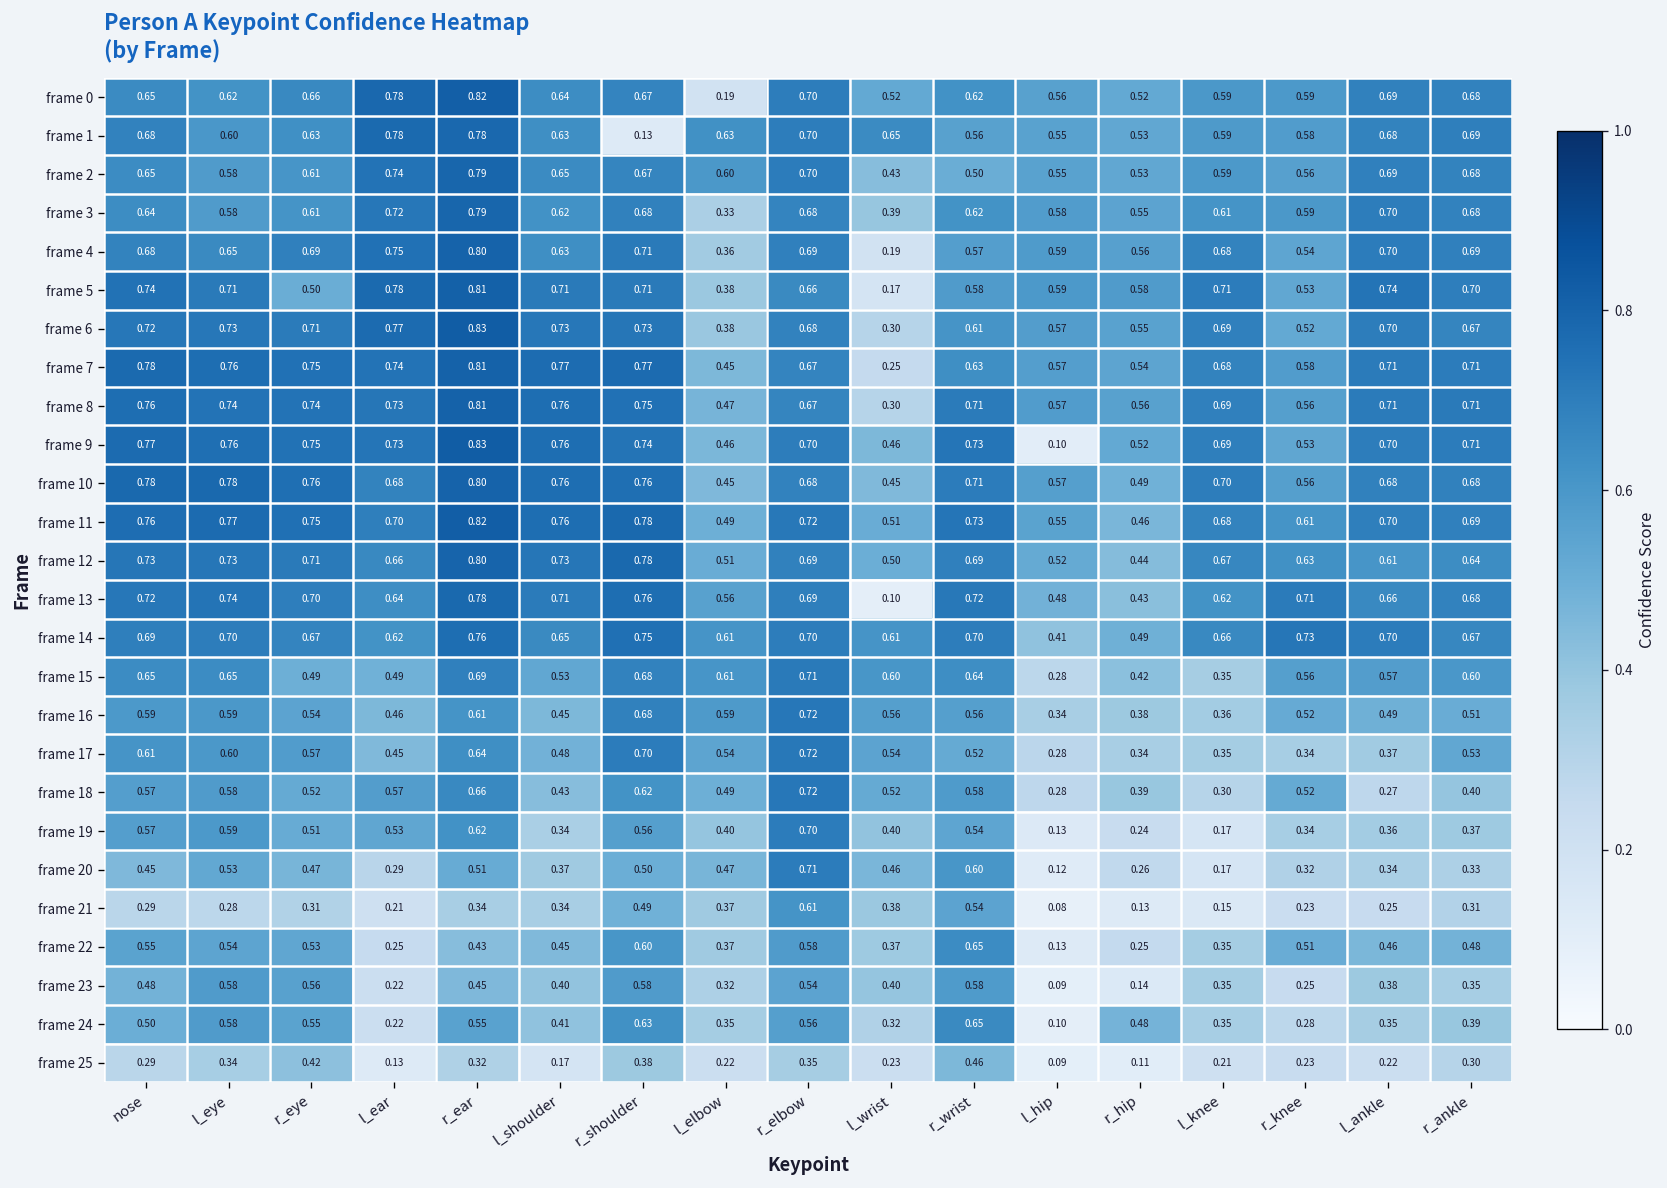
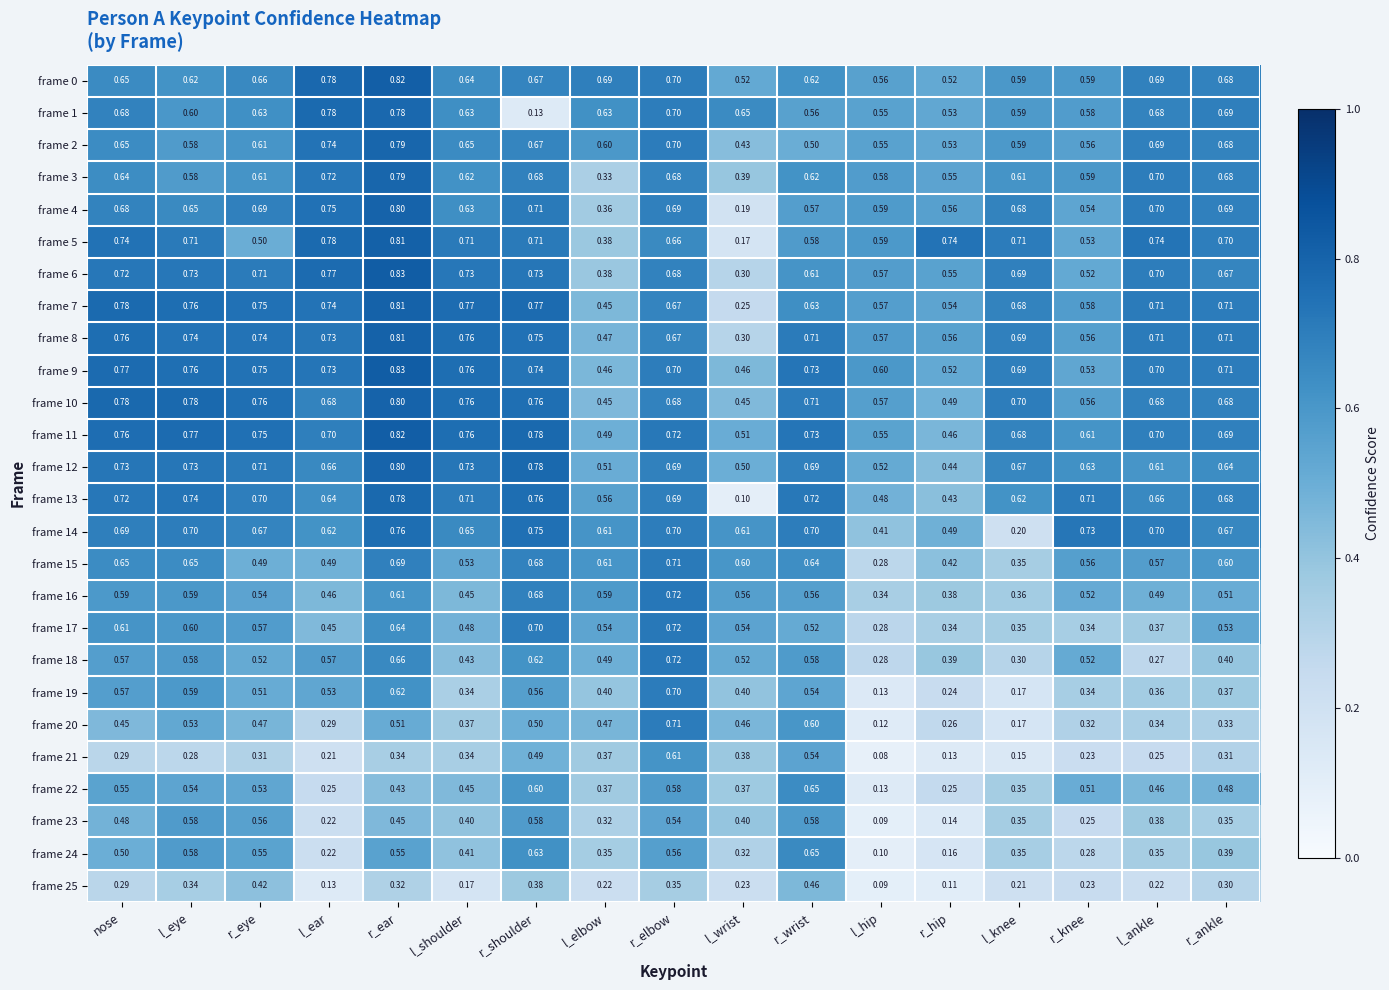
  {
    "frame 0": {
      "nose": 0.65,
      "l_eye": 0.62,
      "r_eye": 0.66,
      "l_ear": 0.78,
      "r_ear": 0.82,
      "l_shoulder": 0.64,
      "r_shoulder": 0.67,
-     "l_elbow": 0.19,
+     "l_elbow": 0.69,
      "r_elbow": 0.70,
      "l_wrist": 0.52,
      "r_wrist": 0.62,
      "l_hip": 0.56,
      "r_hip": 0.52,
      "l_knee": 0.59,
      "r_knee": 0.59,
      "l_ankle": 0.69,
      "r_ankle": 0.68
    },
    "frame 5": {
      "nose": 0.74,
      "l_eye": 0.71,
      "r_eye": 0.50,
      "l_ear": 0.78,
      "r_ear": 0.81,
      "l_shoulder": 0.71,
      "r_shoulder": 0.71,
      "l_elbow": 0.38,
      "r_elbow": 0.66,
      "l_wrist": 0.17,
      "r_wrist": 0.58,
      "l_hip": 0.59,
-     "r_hip": 0.58,
+     "r_hip": 0.74,
      "l_knee": 0.71,
      "r_knee": 0.53,
      "l_ankle": 0.74,
      "r_ankle": 0.70
    },
    "frame 9": {
      "nose": 0.77,
      "l_eye": 0.76,
      "r_eye": 0.75,
      "l_ear": 0.73,
      "r_ear": 0.83,
      "l_shoulder": 0.76,
      "r_shoulder": 0.74,
      "l_elbow": 0.46,
      "r_elbow": 0.70,
      "l_wrist": 0.46,
      "r_wrist": 0.73,
-     "l_hip": 0.10,
+     "l_hip": 0.60,
      "r_hip": 0.52,
      "l_knee": 0.69,
      "r_knee": 0.53,
      "l_ankle": 0.70,
      "r_ankle": 0.71
    },
    "frame 14": {
      "nose": 0.69,
      "l_eye": 0.70,
      "r_eye": 0.67,
      "l_ear": 0.62,
      "r_ear": 0.76,
      "l_shoulder": 0.65,
      "r_shoulder": 0.75,
      "l_elbow": 0.61,
      "r_elbow": 0.70,
      "l_wrist": 0.61,
      "r_wrist": 0.70,
      "l_hip": 0.41,
      "r_hip": 0.49,
-     "l_knee": 0.66,
+     "l_knee": 0.20,
      "r_knee": 0.73,
      "l_ankle": 0.70,
      "r_ankle": 0.67
    },
    "frame 24": {
      "nose": 0.50,
      "l_eye": 0.58,
      "r_eye": 0.55,
      "l_ear": 0.22,
      "r_ear": 0.55,
      "l_shoulder": 0.41,
      "r_shoulder": 0.63,
      "l_elbow": 0.35,
      "r_elbow": 0.56,
      "l_wrist": 0.32,
      "r_wrist": 0.65,
      "l_hip": 0.10,
-     "r_hip": 0.48,
+     "r_hip": 0.16,
      "l_knee": 0.35,
      "r_knee": 0.28,
      "l_ankle": 0.35,
      "r_ankle": 0.39
    }
  }
